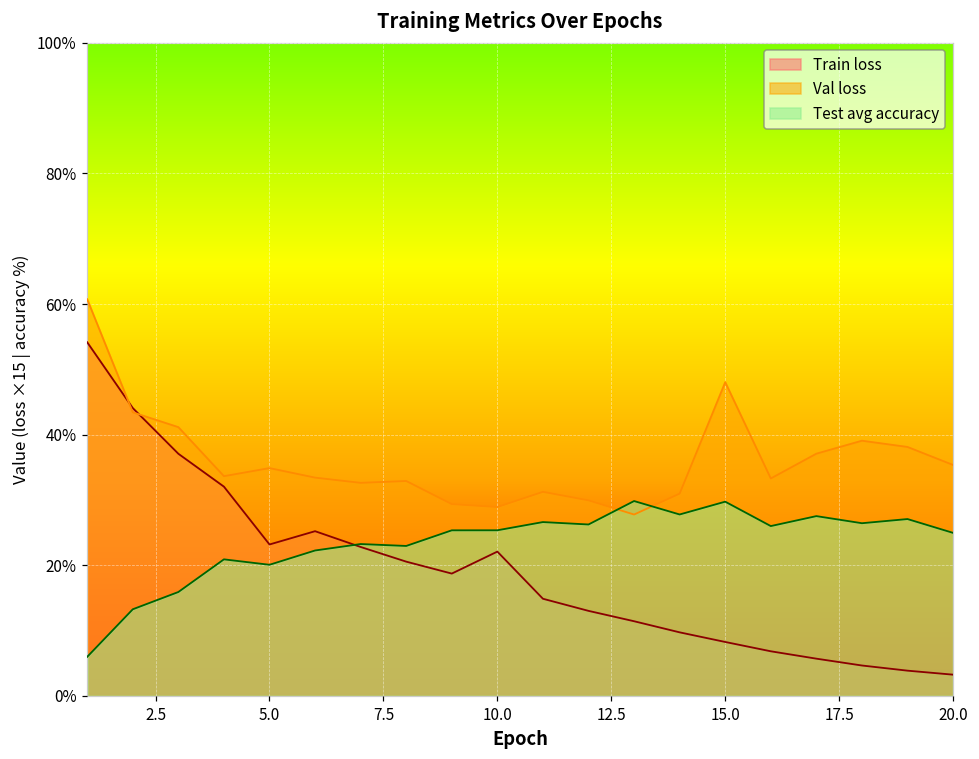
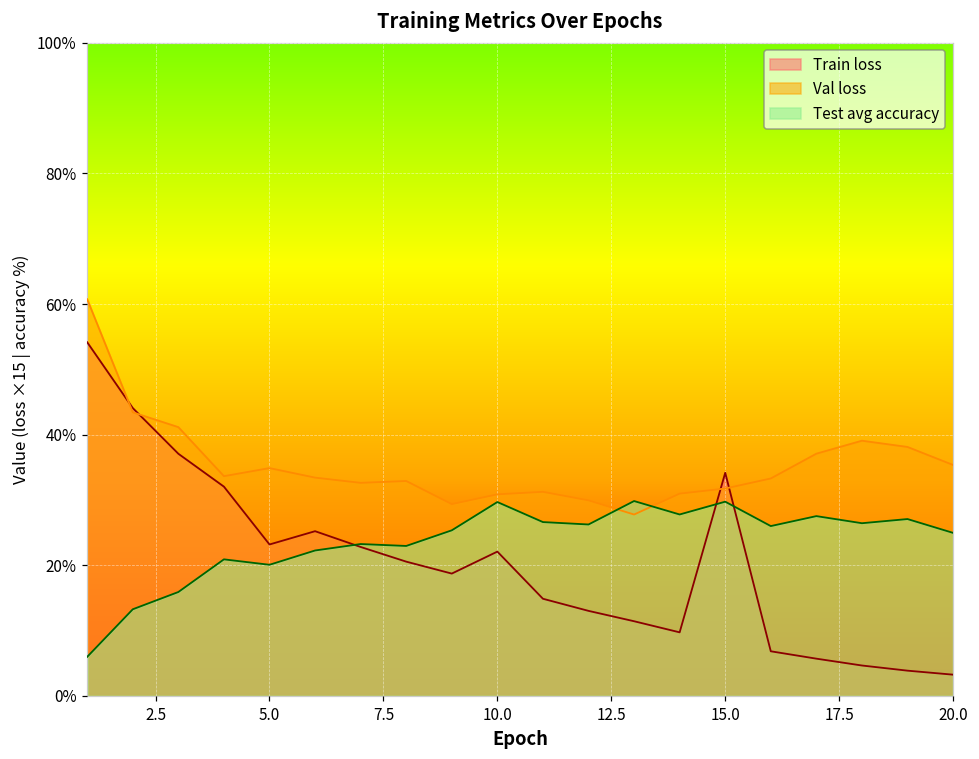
  {
    "Train loss": {
      "5.0": "23%",
      "10.0": "22%",
-     "15.0": "8%",
+     "15.0": "34%",
      "20.0": "3%"
    },
    "Val loss": {
      "5.0": "35%",
-     "10.0": "29%",
-     "15.0": "48%",
+     "10.0": "31%",
+     "15.0": "32%",
      "20.0": "35%"
    },
    "Test avg accuracy": {
      "5.0": "20%",
-     "10.0": "25%",
+     "10.0": "30%",
      "15.0": "30%",
      "20.0": "25%"
    }
  }
